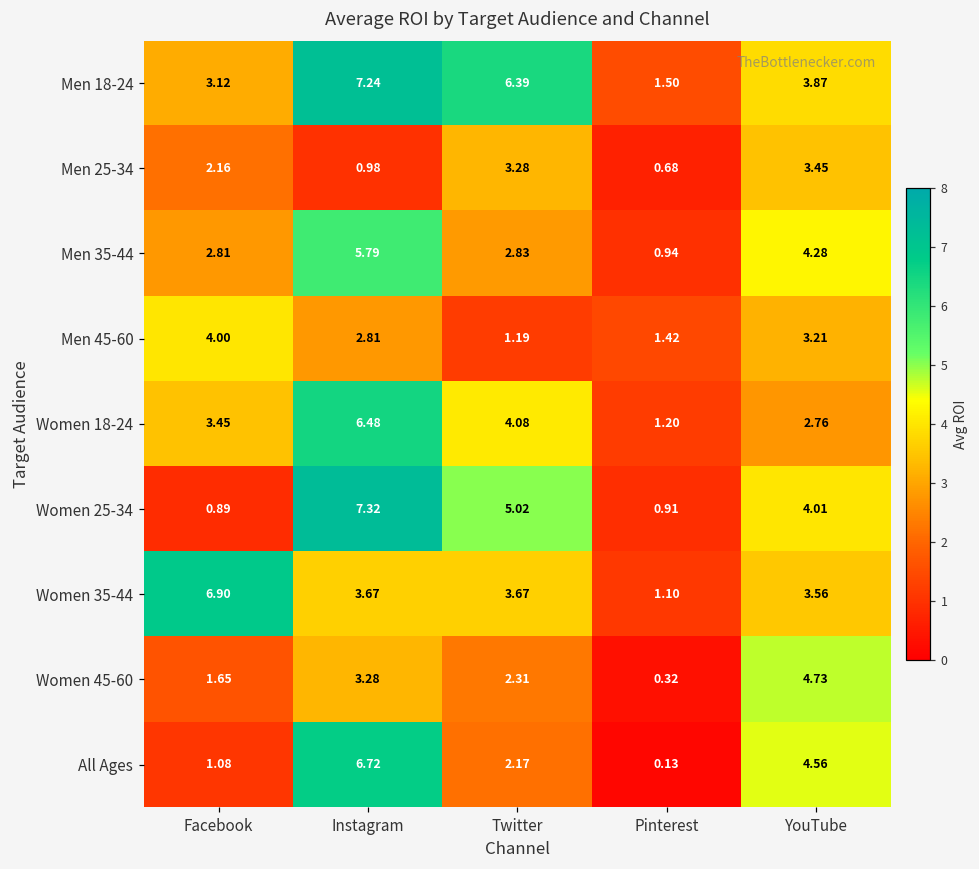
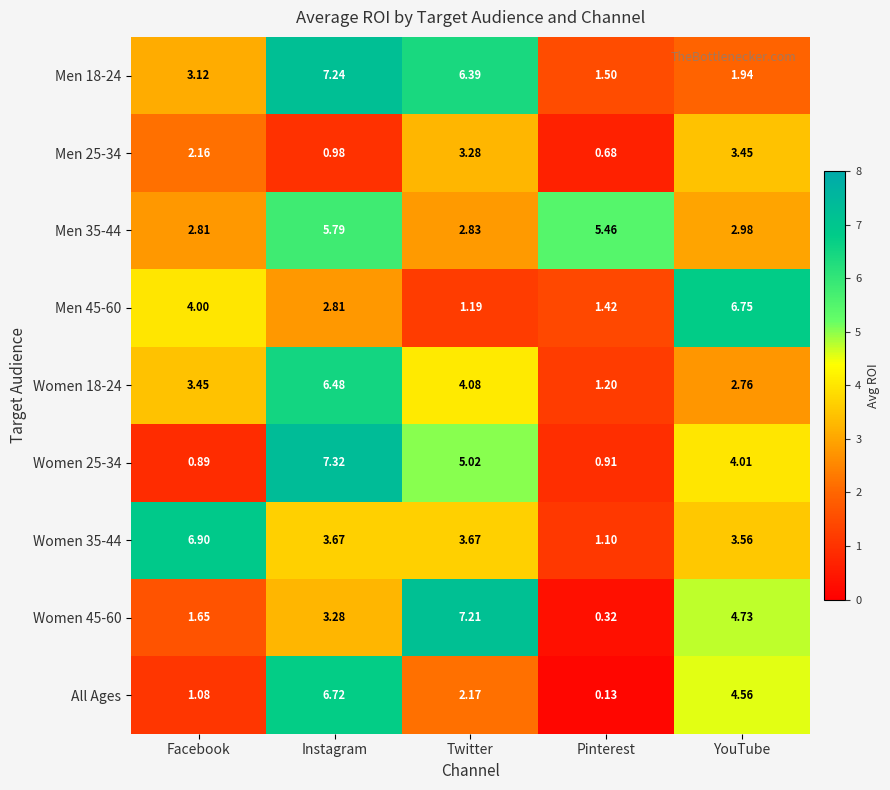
  {
    "Men 18-24": {
      "Facebook": 3.12,
      "Instagram": 7.24,
      "Twitter": 6.39,
      "Pinterest": 1.50,
-     "YouTube": 3.87
+     "YouTube": 1.94
    },
    "Men 25-34": {
      "Facebook": 2.16,
      "Instagram": 0.98,
      "Twitter": 3.28,
      "Pinterest": 0.68,
      "YouTube": 3.45
    },
    "Men 35-44": {
      "Facebook": 2.81,
      "Instagram": 5.79,
      "Twitter": 2.83,
-     "Pinterest": 0.94,
-     "YouTube": 4.28
+     "Pinterest": 5.46,
+     "YouTube": 2.98
    },
    "Men 45-60": {
      "Facebook": 4.00,
      "Instagram": 2.81,
      "Twitter": 1.19,
      "Pinterest": 1.42,
-     "YouTube": 3.21
+     "YouTube": 6.75
    },
    "Women 18-24": {
      "Facebook": 3.45,
      "Instagram": 6.48,
      "Twitter": 4.08,
      "Pinterest": 1.20,
      "YouTube": 2.76
    },
    "Women 25-34": {
      "Facebook": 0.89,
      "Instagram": 7.32,
      "Twitter": 5.02,
      "Pinterest": 0.91,
      "YouTube": 4.01
    },
    "Women 35-44": {
      "Facebook": 6.90,
      "Instagram": 3.67,
      "Twitter": 3.67,
      "Pinterest": 1.10,
      "YouTube": 3.56
    },
    "Women 45-60": {
      "Facebook": 1.65,
      "Instagram": 3.28,
-     "Twitter": 2.31,
+     "Twitter": 7.21,
      "Pinterest": 0.32,
      "YouTube": 4.73
    },
    "All Ages": {
      "Facebook": 1.08,
      "Instagram": 6.72,
      "Twitter": 2.17,
      "Pinterest": 0.13,
      "YouTube": 4.56
    }
  }
